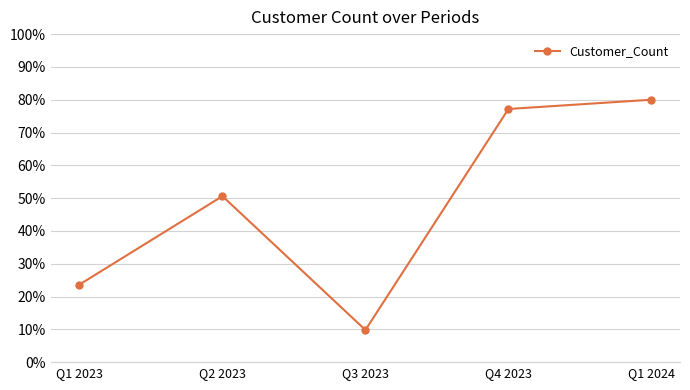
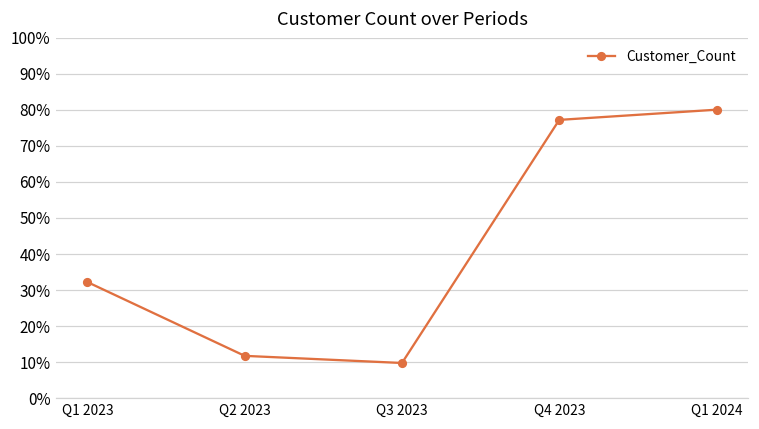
  {
-   "Q1 2023": "24%",
-   "Q2 2023": "51%",
+   "Q1 2023": "32%",
+   "Q2 2023": "12%",
    "Q3 2023": "10%",
    "Q4 2023": "77%",
    "Q1 2024": "80%"
  }
